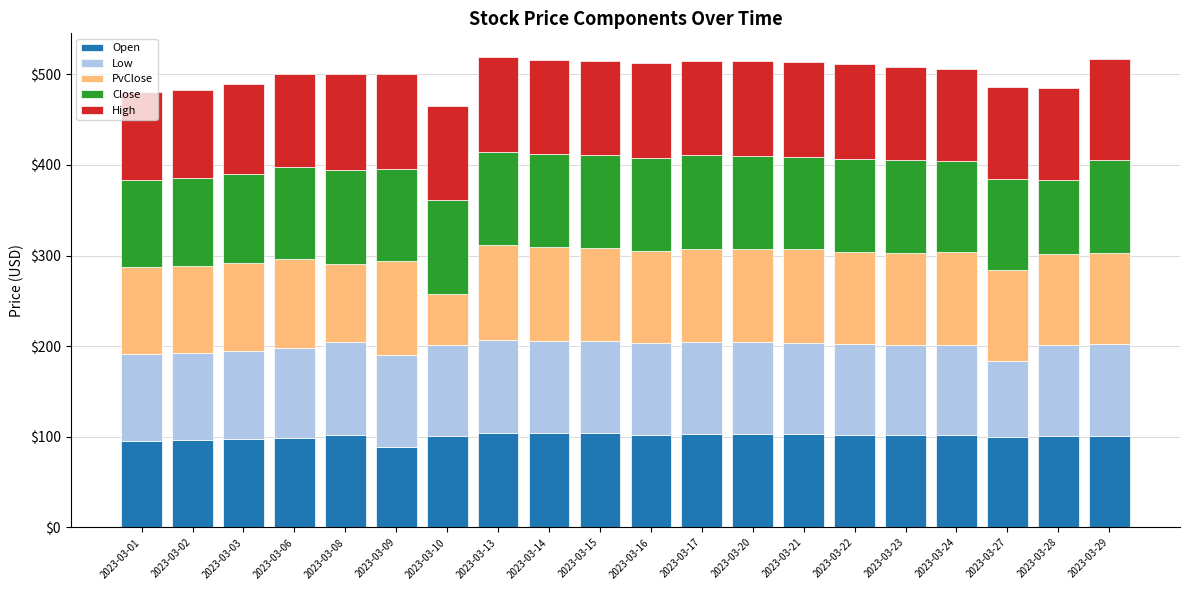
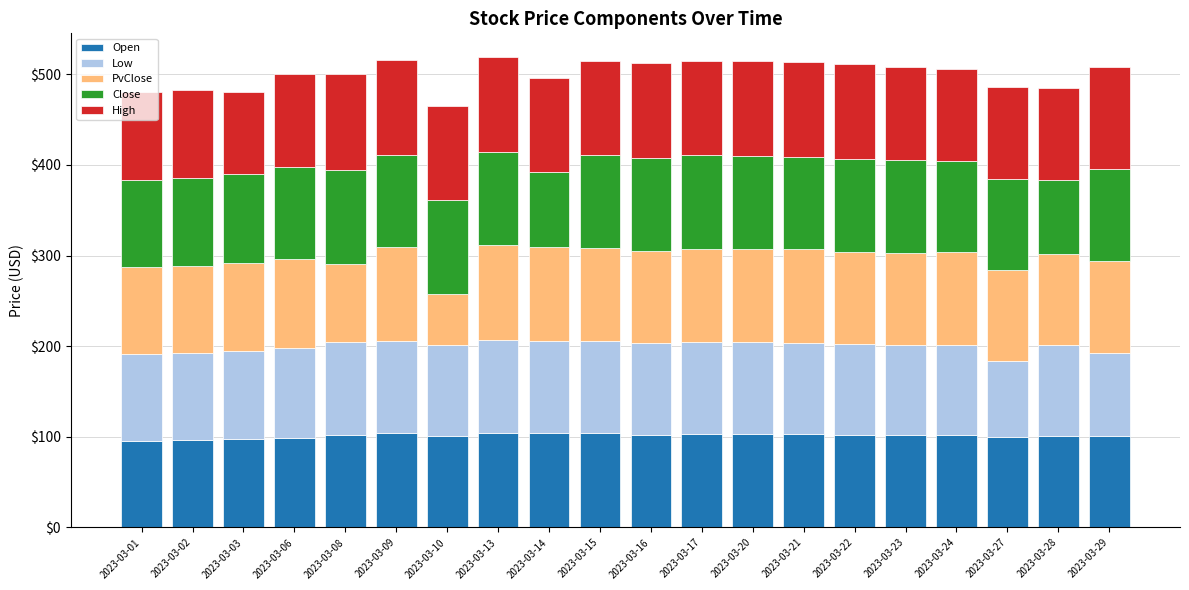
  {
    "Open": {
      "2023-03-01": "$100",
      "2023-03-02": "$100",
      "2023-03-03": "$100",
      "2023-03-06": "$100",
      "2023-03-08": "$100",
-     "2023-03-09": "$90",
+     "2023-03-09": "$100",
      "2023-03-10": "$100",
      "2023-03-13": "$100",
      "2023-03-14": "$100",
      "2023-03-15": "$100",
      "2023-03-16": "$100",
      "2023-03-17": "$100",
      "2023-03-20": "$100",
      "2023-03-21": "$100",
      "2023-03-22": "$100",
      "2023-03-23": "$100",
      "2023-03-24": "$100",
      "2023-03-27": "$100",
      "2023-03-28": "$100",
      "2023-03-29": "$100"
    },
    "Low": {
      "2023-03-01": "$100",
      "2023-03-02": "$100",
      "2023-03-03": "$100",
      "2023-03-06": "$100",
      "2023-03-08": "$100",
      "2023-03-09": "$100",
      "2023-03-10": "$100",
      "2023-03-13": "$100",
      "2023-03-14": "$100",
      "2023-03-15": "$100",
      "2023-03-16": "$100",
      "2023-03-17": "$100",
      "2023-03-20": "$100",
      "2023-03-21": "$100",
      "2023-03-22": "$100",
      "2023-03-23": "$100",
      "2023-03-24": "$100",
      "2023-03-27": "$80",
      "2023-03-28": "$100",
-     "2023-03-29": "$100"
+     "2023-03-29": "$90"
    },
    "PvClose": {
      "2023-03-01": "$100",
      "2023-03-02": "$100",
      "2023-03-03": "$100",
      "2023-03-06": "$100",
      "2023-03-08": "$90",
      "2023-03-09": "$100",
      "2023-03-10": "$60",
      "2023-03-13": "$100",
      "2023-03-14": "$100",
      "2023-03-15": "$100",
      "2023-03-16": "$100",
      "2023-03-17": "$100",
      "2023-03-20": "$100",
      "2023-03-21": "$100",
      "2023-03-22": "$100",
      "2023-03-23": "$100",
      "2023-03-24": "$100",
      "2023-03-27": "$100",
      "2023-03-28": "$100",
      "2023-03-29": "$100"
    },
    "Close": {
      "2023-03-01": "$100",
      "2023-03-02": "$100",
      "2023-03-03": "$100",
      "2023-03-06": "$100",
      "2023-03-08": "$100",
      "2023-03-09": "$100",
      "2023-03-10": "$100",
      "2023-03-13": "$100",
-     "2023-03-14": "$100",
+     "2023-03-14": "$80",
      "2023-03-15": "$100",
      "2023-03-16": "$100",
      "2023-03-17": "$100",
      "2023-03-20": "$100",
      "2023-03-21": "$100",
      "2023-03-22": "$100",
      "2023-03-23": "$100",
      "2023-03-24": "$100",
      "2023-03-27": "$100",
      "2023-03-28": "$80",
      "2023-03-29": "$100"
    },
    "High": {
      "2023-03-02": "$100",
-     "2023-03-03": "$100",
+     "2023-03-03": "$90",
      "2023-03-06": "$100",
      "2023-03-08": "$110",
      "2023-03-09": "$100",
      "2023-03-10": "$100",
      "2023-03-13": "$110",
      "2023-03-14": "$100",
      "2023-03-15": "$100",
      "2023-03-16": "$100",
      "2023-03-17": "$100",
      "2023-03-20": "$100",
      "2023-03-21": "$100",
      "2023-03-22": "$100",
      "2023-03-23": "$100",
      "2023-03-24": "$100",
      "2023-03-27": "$100",
      "2023-03-28": "$100",
      "2023-03-29": "$110"
    }
  }
